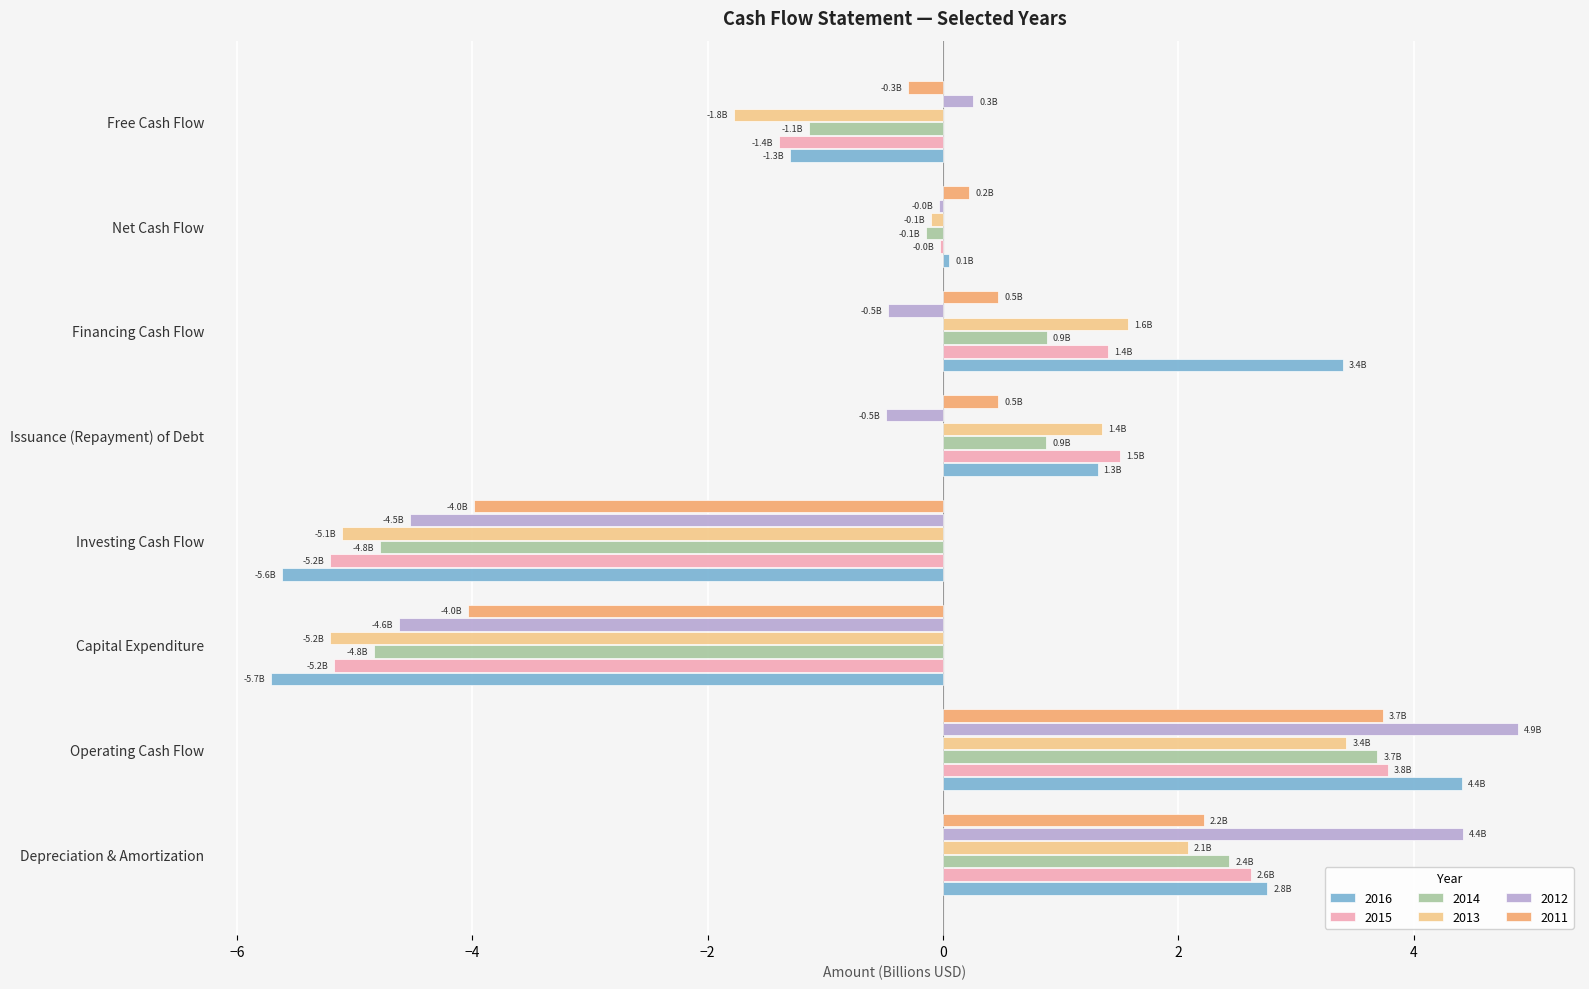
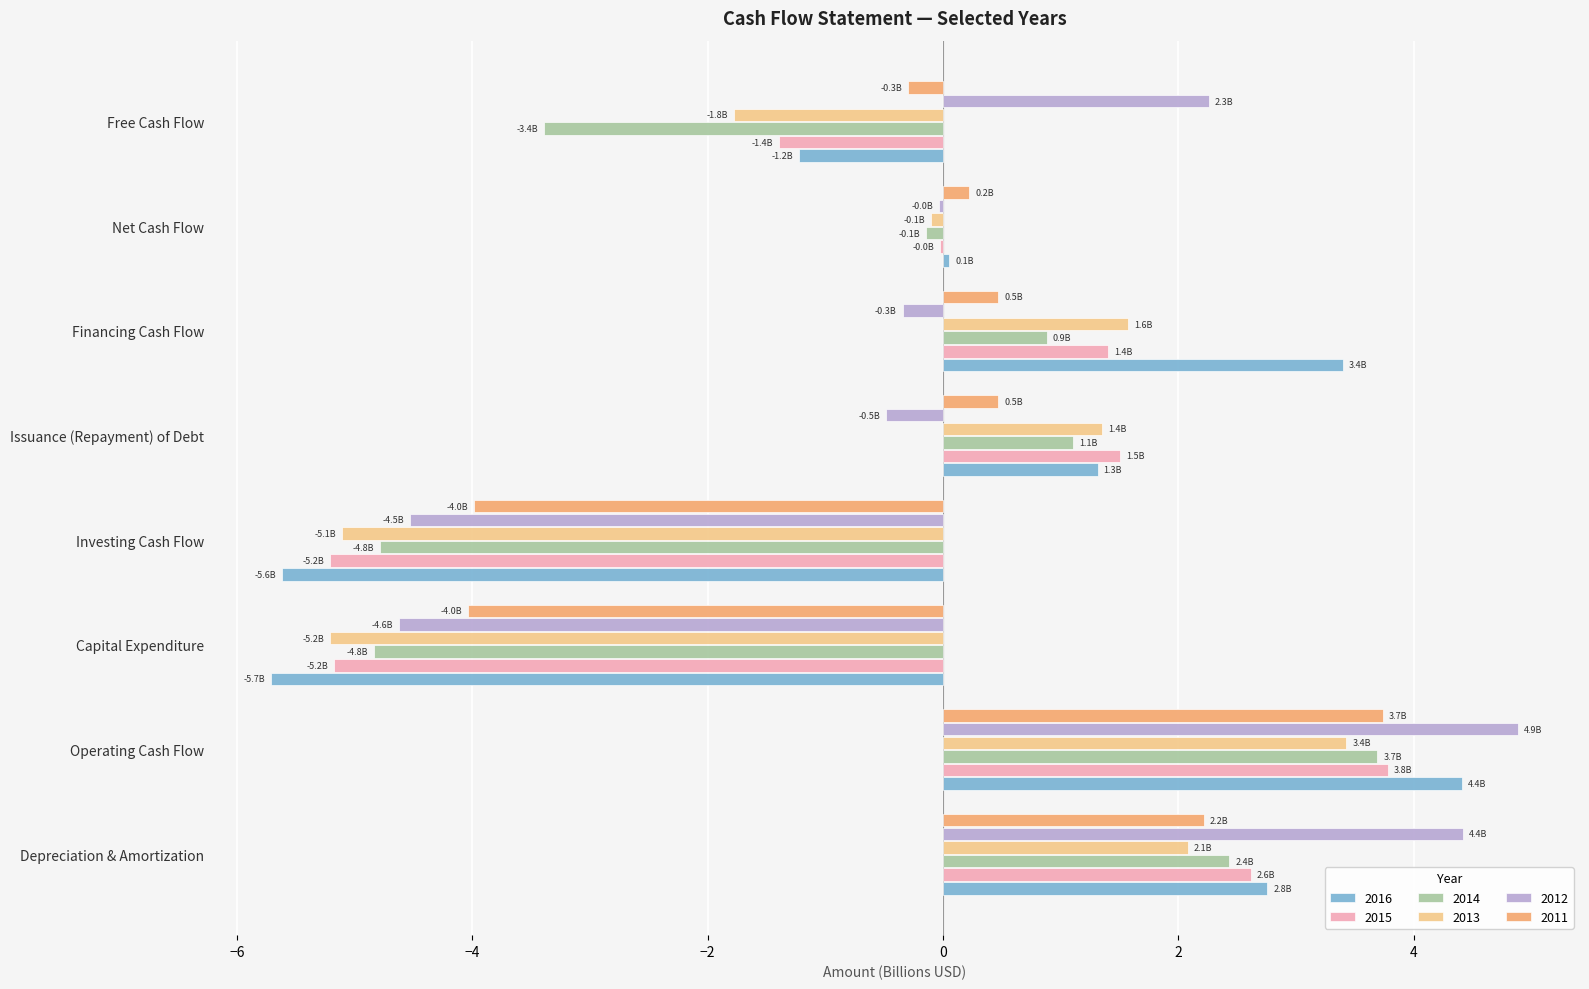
  {
    "2016": {
-     "Free Cash Flow": "-1.3B",
+     "Free Cash Flow": "-1.2B",
      "Net Cash Flow": "0.1B",
      "Financing Cash Flow": "3.4B",
      "Issuance (Repayment) of Debt": "1.3B",
      "Investing Cash Flow": "-5.6B",
      "Capital Expenditure": "-5.7B",
      "Operating Cash Flow": "4.4B",
      "Depreciation & Amortization": "2.8B"
    },
    "2014": {
-     "Free Cash Flow": "-1.1B",
+     "Free Cash Flow": "-3.4B",
      "Net Cash Flow": "-0.1B",
      "Financing Cash Flow": "0.9B",
-     "Issuance (Repayment) of Debt": "0.9B",
+     "Issuance (Repayment) of Debt": "1.1B",
      "Investing Cash Flow": "-4.8B",
      "Capital Expenditure": "-4.8B",
      "Operating Cash Flow": "3.7B",
      "Depreciation & Amortization": "2.4B"
    },
    "2012": {
-     "Free Cash Flow": "0.3B",
+     "Free Cash Flow": "2.3B",
      "Net Cash Flow": "-0.0B",
-     "Financing Cash Flow": "-0.5B",
+     "Financing Cash Flow": "-0.3B",
      "Issuance (Repayment) of Debt": "-0.5B",
      "Investing Cash Flow": "-4.5B",
      "Capital Expenditure": "-4.6B",
      "Operating Cash Flow": "4.9B",
      "Depreciation & Amortization": "4.4B"
    }
  }
